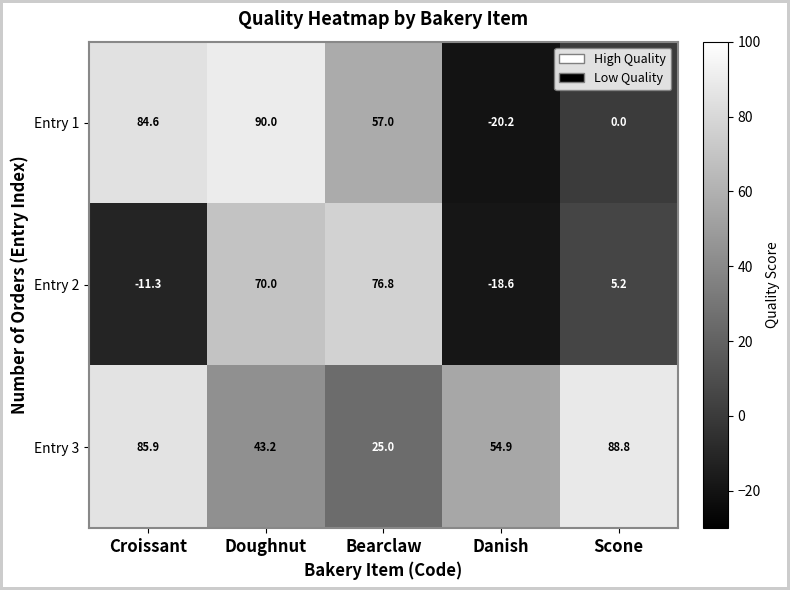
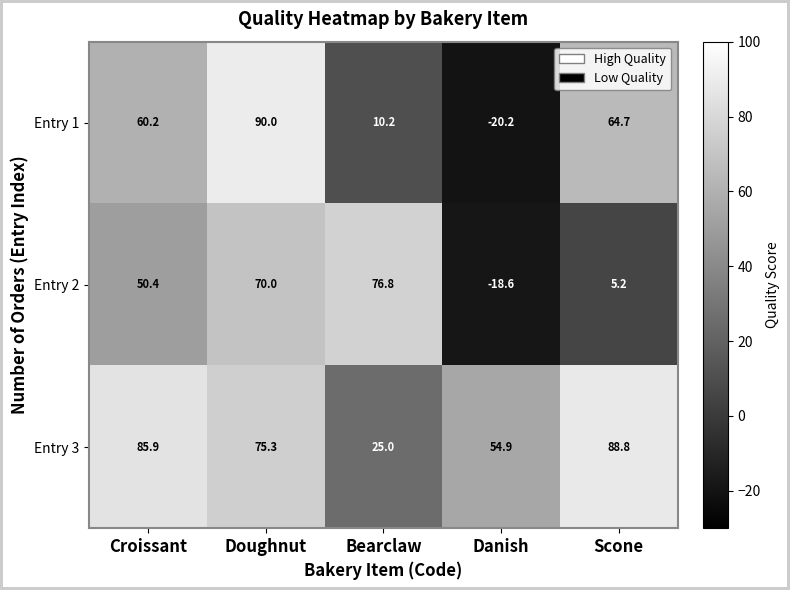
  {
    "Entry 1": {
-     "Croissant": 84.6,
+     "Croissant": 60.2,
      "Doughnut": 90.0,
-     "Bearclaw": 57.0,
+     "Bearclaw": 10.2,
      "Danish": -20.2,
-     "Scone": 0.0
+     "Scone": 64.7
    },
    "Entry 2": {
-     "Croissant": -11.3,
+     "Croissant": 50.4,
      "Doughnut": 70.0,
      "Bearclaw": 76.8,
      "Danish": -18.6,
      "Scone": 5.2
    },
    "Entry 3": {
      "Croissant": 85.9,
-     "Doughnut": 43.2,
+     "Doughnut": 75.3,
      "Bearclaw": 25.0,
      "Danish": 54.9,
      "Scone": 88.8
    }
  }
